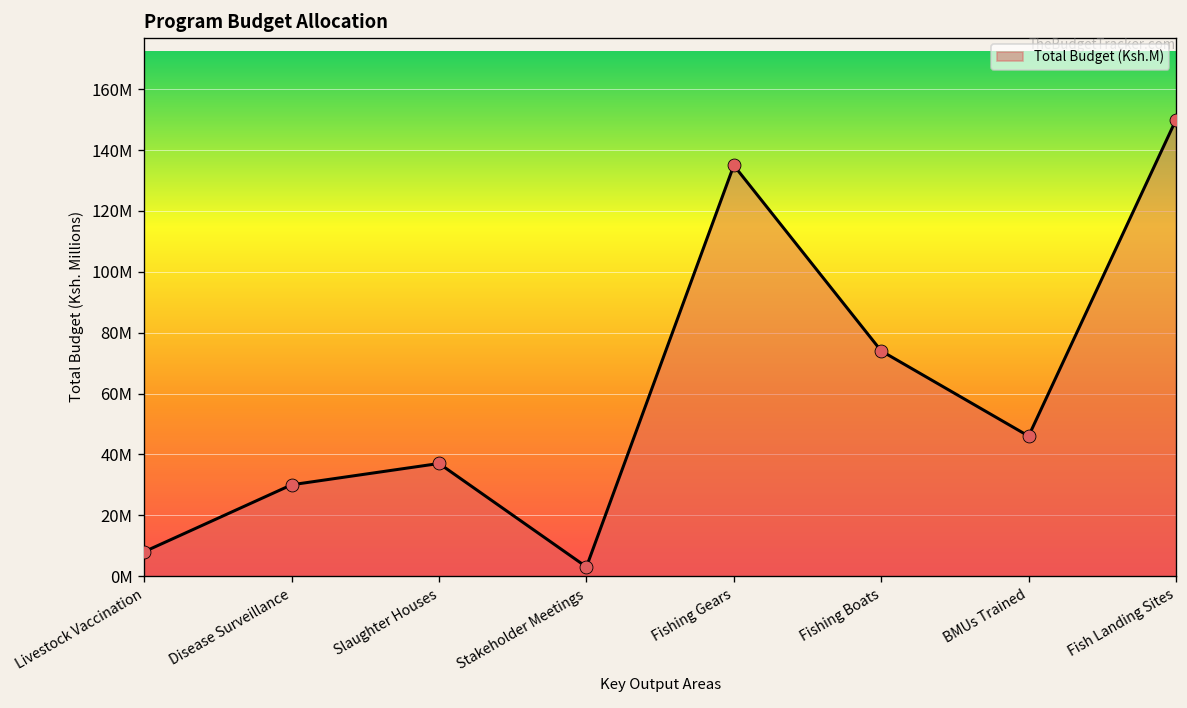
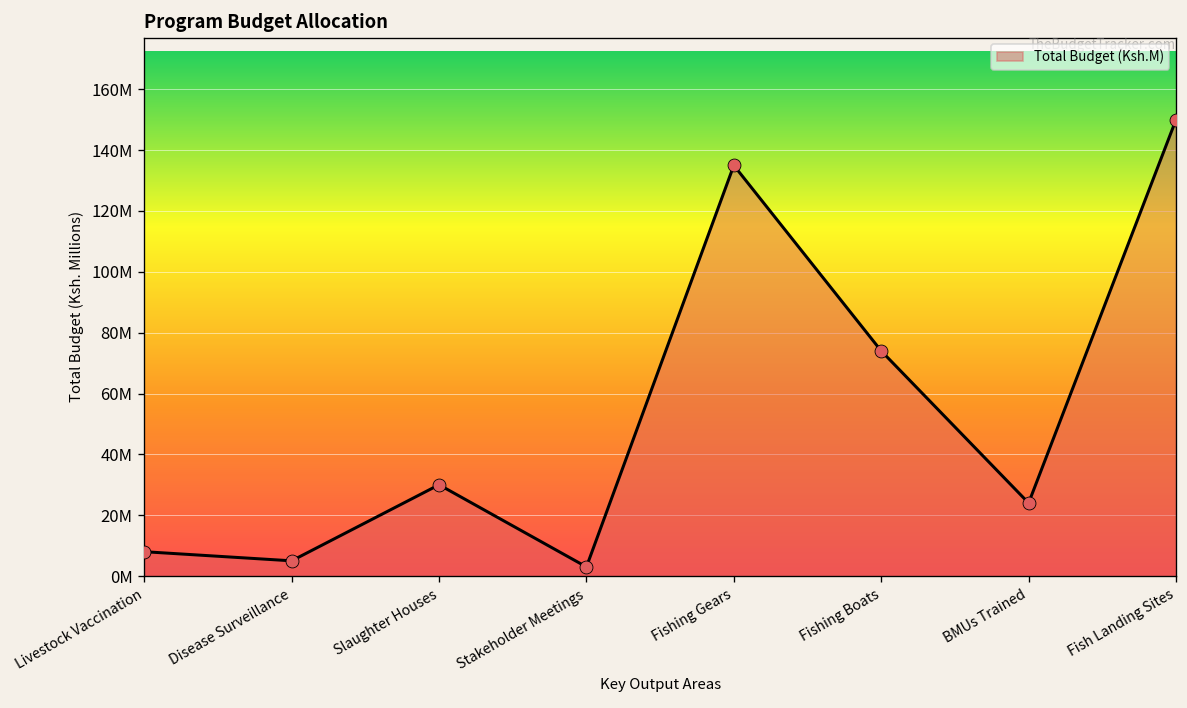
  {
    "Livestock Vaccination": 8000000,
-   "Disease Surveillance": 30000000,
-   "Slaughter Houses": 37000000,
+   "Disease Surveillance": 5000000,
+   "Slaughter Houses": 30000000,
    "Stakeholder Meetings": 3000000,
    "Fishing Gears": 135000000,
    "Fishing Boats": 74000000,
-   "BMUs Trained": 46000000,
+   "BMUs Trained": 24000000,
    "Fish Landing Sites": 150000000
  }
